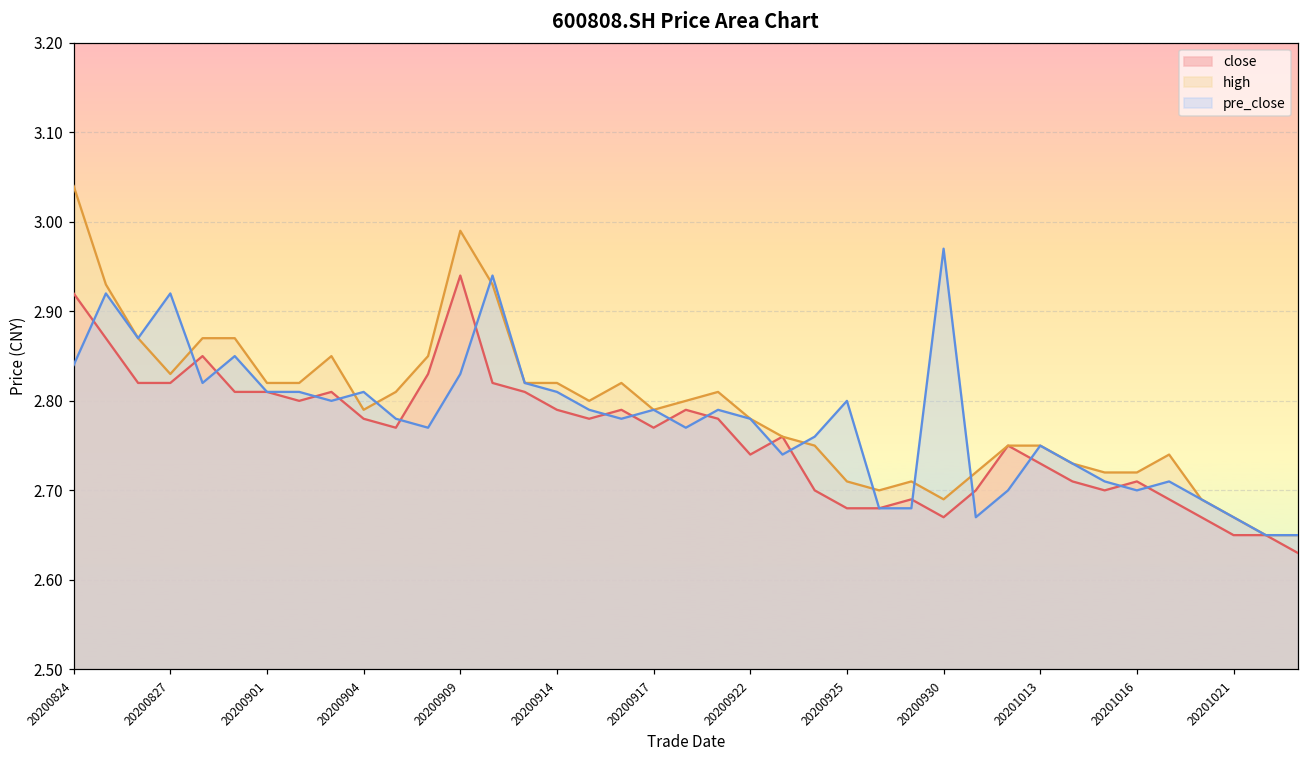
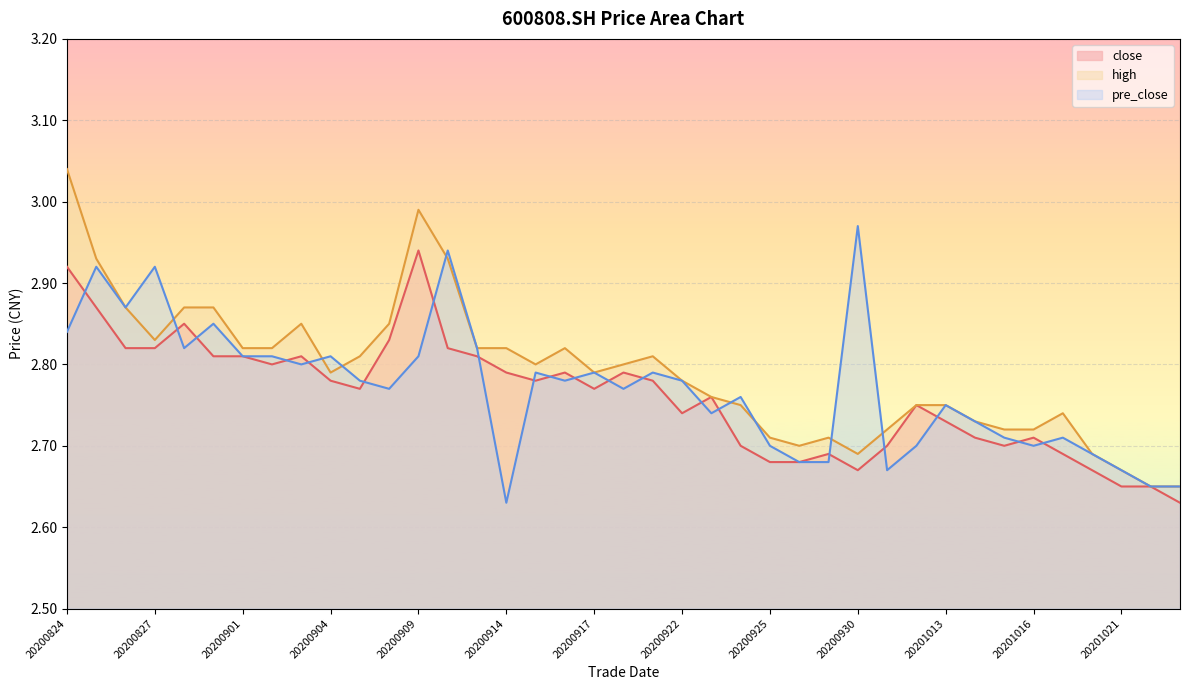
  {
    "pre_close": {
      "20200824": 2.84,
      "20200827": 2.92,
      "20200904": 2.81,
-     "20200909": 2.83,
-     "20200914": 2.81,
-     "20200925": 2.8,
+     "20200909": 2.81,
+     "20200914": 2.63,
+     "20200925": 2.7,
      "20200930": 2.97,
      "20201016": 2.70
    }
  }
